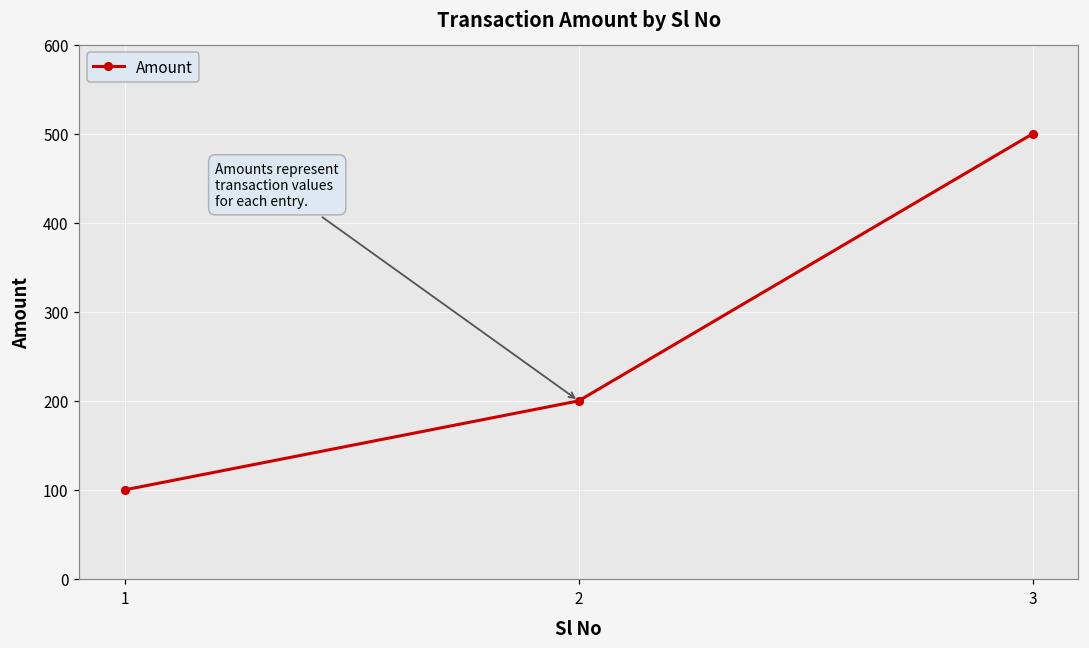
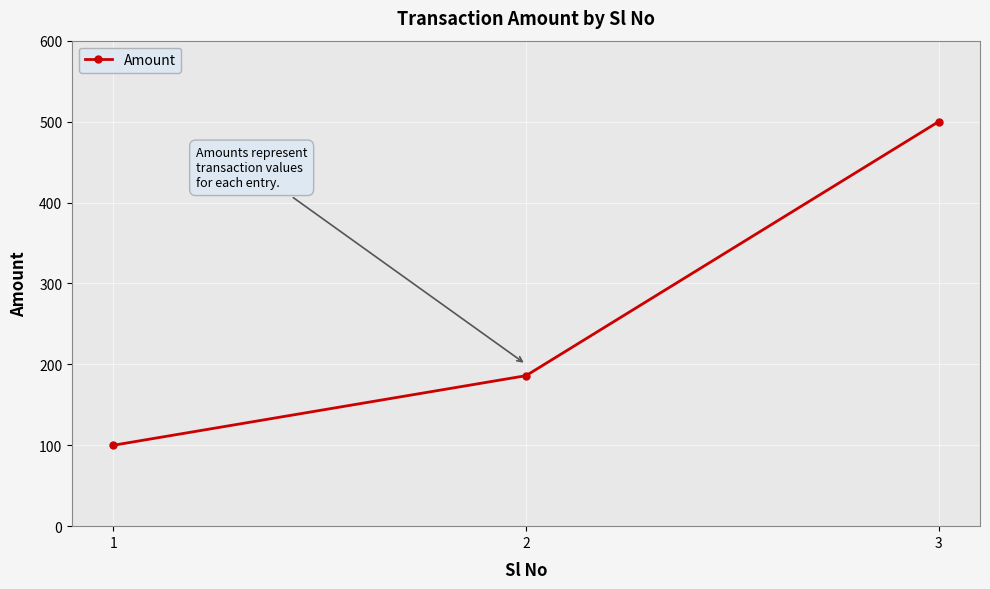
  {
    "1": 100,
-   "2": 200,
+   "2": 190,
    "3": 500
  }
